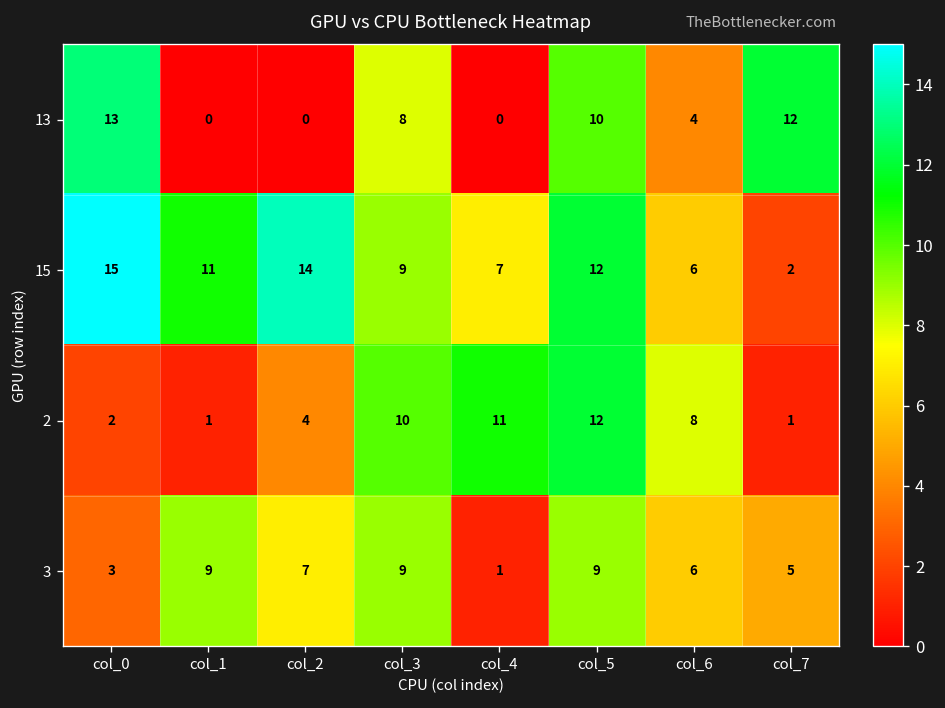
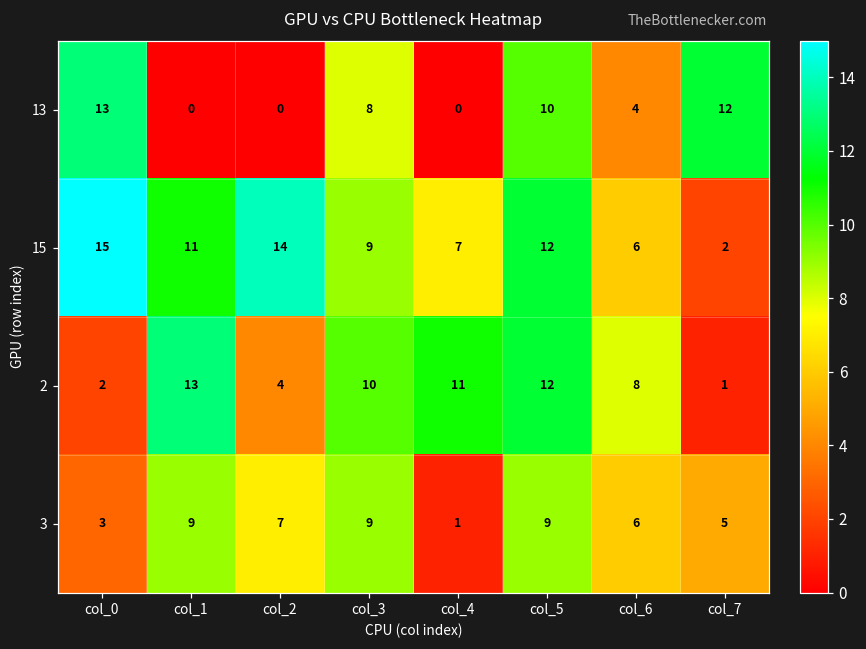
  {
    "13": {
      "col_0": 13,
      "col_1": 0,
      "col_2": 0,
      "col_3": 8,
      "col_4": 0,
      "col_5": 10,
      "col_6": 4,
      "col_7": 12
    },
    "15": {
      "col_0": 15,
      "col_1": 11,
      "col_2": 14,
      "col_3": 9,
      "col_4": 7,
      "col_5": 12,
      "col_6": 6,
      "col_7": 2
    },
    "2": {
      "col_0": 2,
-     "col_1": 1,
+     "col_1": 13,
      "col_2": 4,
      "col_3": 10,
      "col_4": 11,
      "col_5": 12,
      "col_6": 8,
      "col_7": 1
    },
    "3": {
      "col_0": 3,
      "col_1": 9,
      "col_2": 7,
      "col_3": 9,
      "col_4": 1,
      "col_5": 9,
      "col_6": 6,
      "col_7": 5
    }
  }
